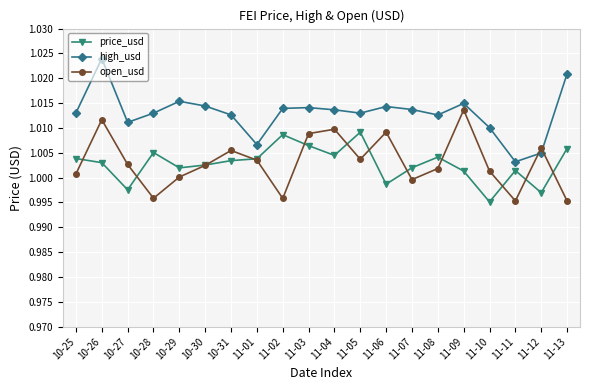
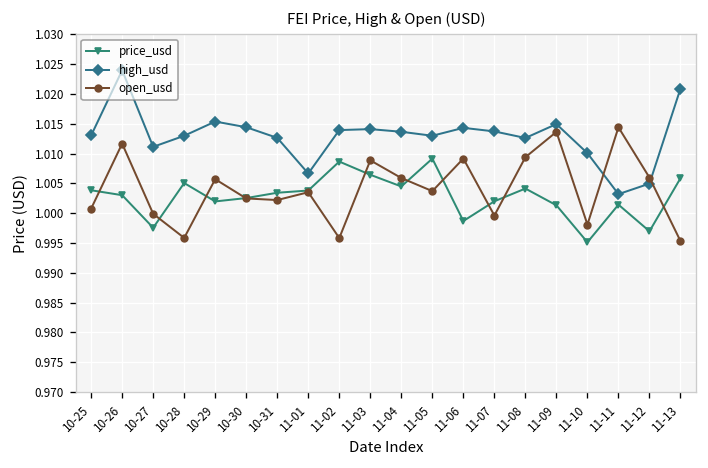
  {
    "open_usd": {
      "10-25": 1.001,
      "10-26": 1.012,
-     "10-27": 1.003,
+     "10-27": 1.000,
      "10-28": 0.996,
-     "10-29": 1.000,
-     "10-31": 1.005,
+     "10-29": 1.006,
+     "10-31": 1.002,
      "11-02": 0.996,
      "11-03": 1.009,
-     "11-04": 1.010,
+     "11-04": 1.006,
      "11-05": 1.004,
      "11-06": 1.009,
      "11-07": 1.000,
-     "11-08": 1.002,
+     "11-08": 1.009,
      "11-09": 1.014,
-     "11-10": 1.001,
-     "11-11": 0.995,
+     "11-10": 0.998,
+     "11-11": 1.014,
      "11-12": 1.006,
      "11-13": 0.995
    }
  }
